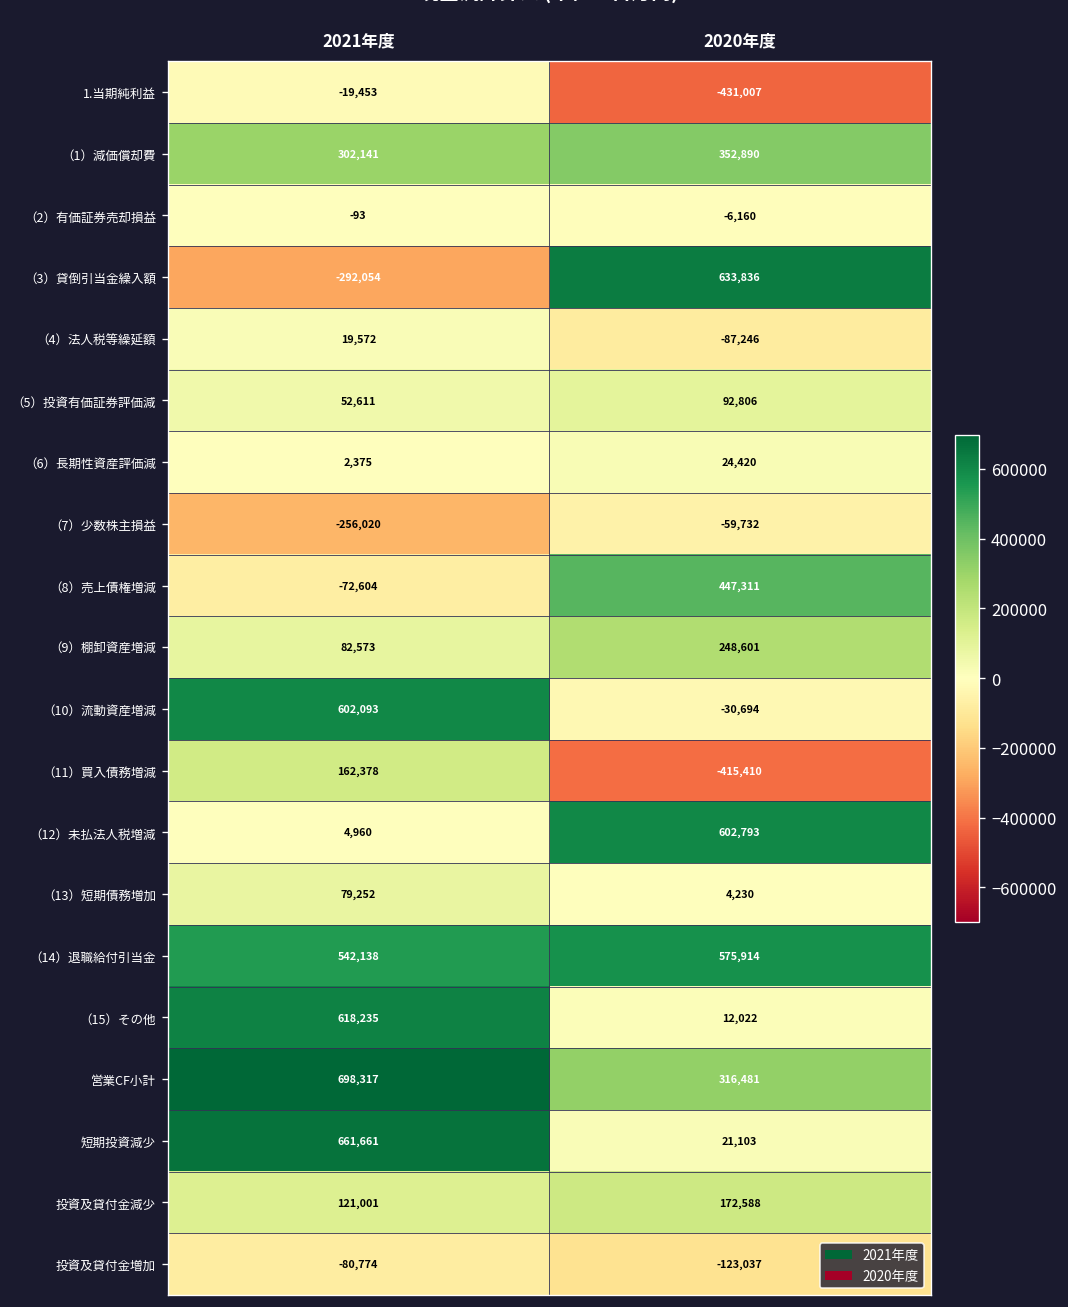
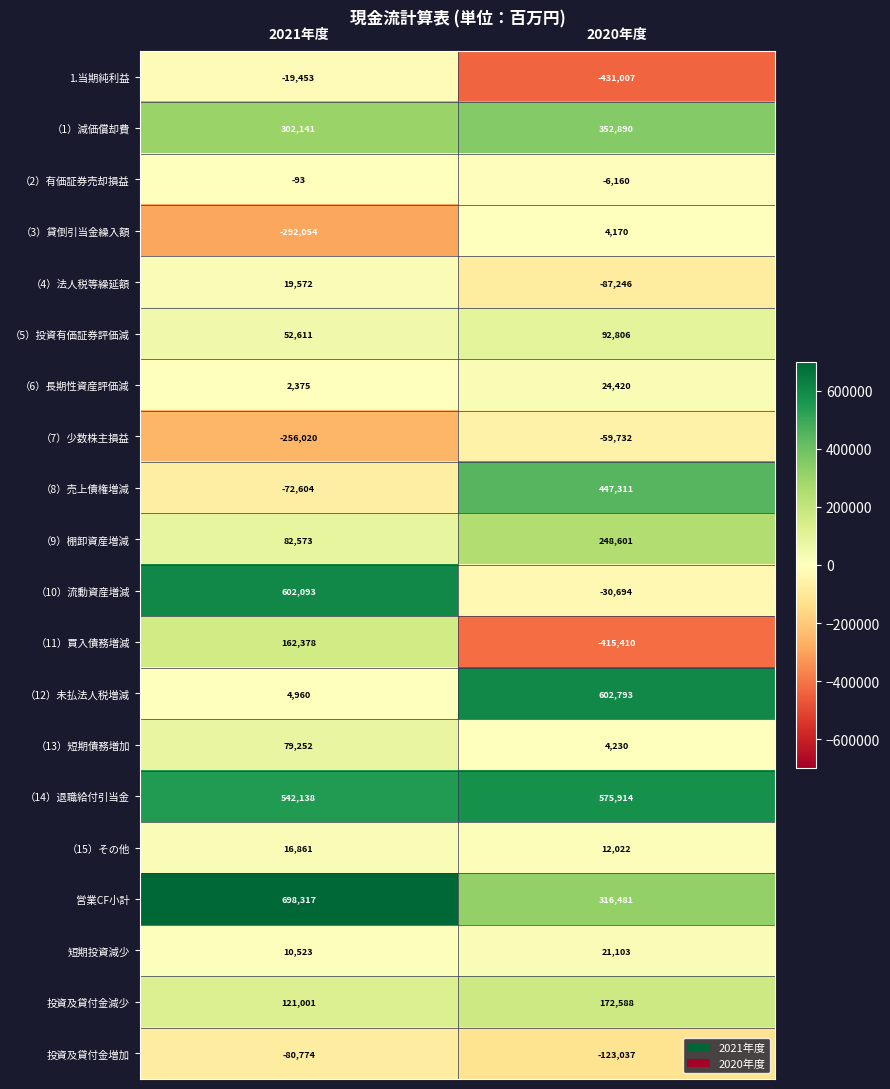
  {
    "1.当期純利益": {
      "2021年度": "-19,453",
      "2020年度": "-431,007"
    },
    "（1）減価償却費": {
      "2021年度": "302,141",
      "2020年度": "352,890"
    },
    "（2）有価証券売却損益": {
      "2021年度": "-93",
      "2020年度": "-6,160"
    },
    "（3）貸倒引当金繰入額": {
      "2021年度": "-292,054",
-     "2020年度": "633,836"
+     "2020年度": "4,170"
    },
    "（4）法人税等繰延額": {
      "2021年度": "19,572",
      "2020年度": "-87,246"
    },
    "（5）投資有価証券評価減": {
      "2021年度": "52,611",
      "2020年度": "92,806"
    },
    "（6）長期性資産評価減": {
      "2021年度": "2,375",
      "2020年度": "24,420"
    },
    "（7）少数株主損益": {
      "2021年度": "-256,020",
      "2020年度": "-59,732"
    },
    "（8）売上債権増減": {
      "2021年度": "-72,604",
      "2020年度": "447,311"
    },
    "（9）棚卸資産増減": {
      "2021年度": "82,573",
      "2020年度": "248,601"
    },
    "（10）流動資産増減": {
      "2021年度": "602,093",
      "2020年度": "-30,694"
    },
    "（11）買入債務増減": {
      "2021年度": "162,378",
      "2020年度": "-415,410"
    },
    "（12）未払法人税増減": {
      "2021年度": "4,960",
      "2020年度": "602,793"
    },
    "（13）短期債務増加": {
      "2021年度": "79,252",
      "2020年度": "4,230"
    },
    "（14）退職給付引当金": {
      "2021年度": "542,138",
      "2020年度": "575,914"
    },
    "（15）その他": {
-     "2021年度": "618,235",
+     "2021年度": "16,861",
      "2020年度": "12,022"
    },
    "営業CF小計": {
      "2021年度": "698,317",
      "2020年度": "316,481"
    },
    "短期投資減少": {
-     "2021年度": "661,661",
+     "2021年度": "10,523",
      "2020年度": "21,103"
    },
    "投資及貸付金減少": {
      "2021年度": "121,001",
      "2020年度": "172,588"
    },
    "投資及貸付金増加": {
      "2021年度": "-80,774",
      "2020年度": "-123,037"
    }
  }
